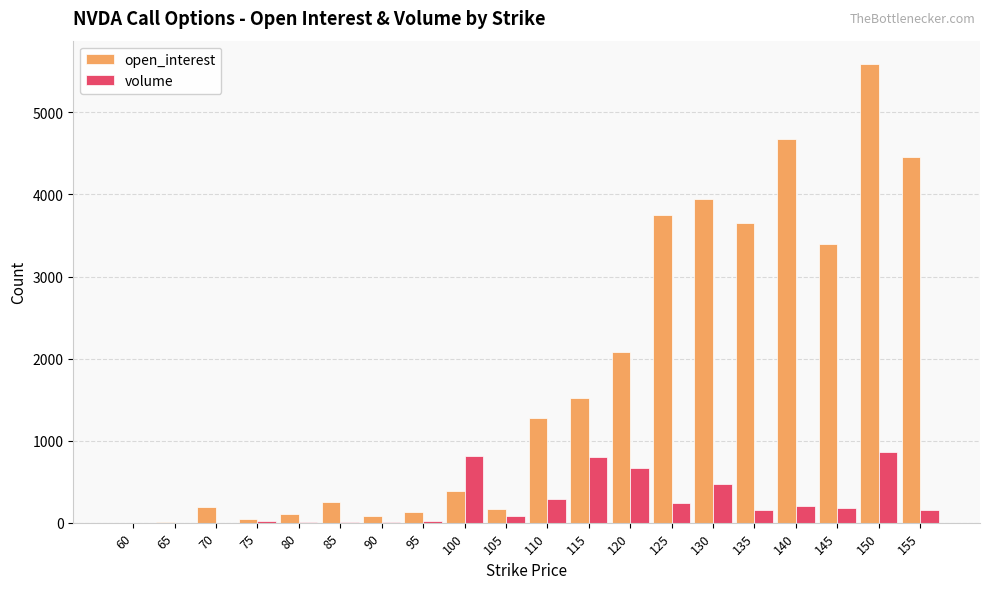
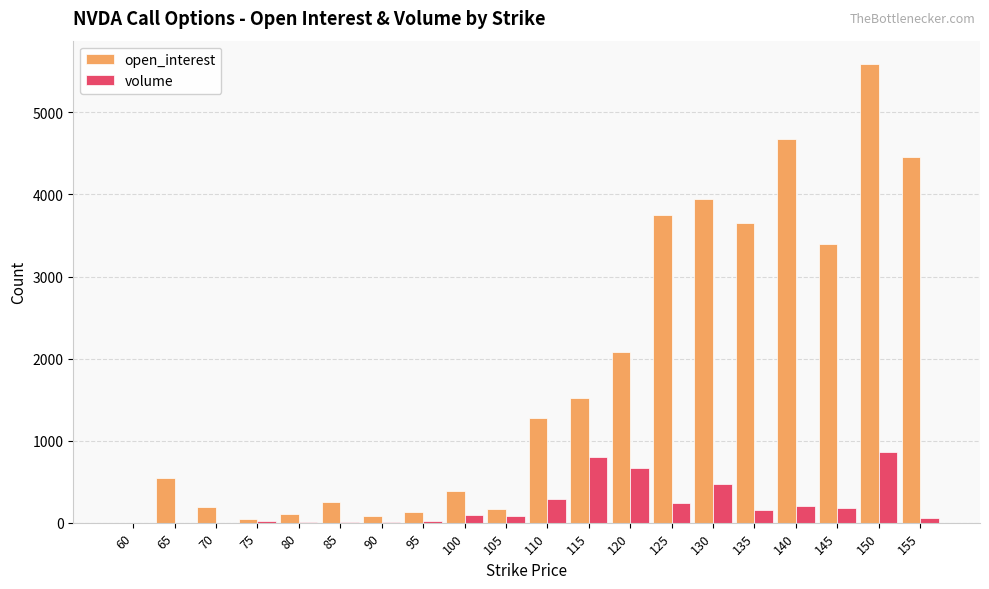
  {
    "open_interest": {
      "60": 0,
-     "65": 0,
+     "65": 500,
      "70": 200,
      "75": 0,
      "80": 100,
      "85": 300,
      "90": 100,
      "95": 100,
      "100": 400,
      "105": 200,
      "110": 1300,
      "115": 1500,
      "120": 2100,
      "125": 3800,
      "130": 3900,
      "135": 3700,
      "140": 4700,
      "145": 3400,
      "150": 5600,
      "155": 4500
    },
    "volume": {
      "60": 0,
      "65": 0,
-     "100": 800,
+     "100": 100,
      "105": 100,
      "110": 300,
      "115": 800,
      "120": 700,
      "125": 200,
      "130": 500,
      "135": 200,
      "140": 200,
      "145": 200,
      "150": 900,
-     "155": 200
+     "155": 100
    }
  }
